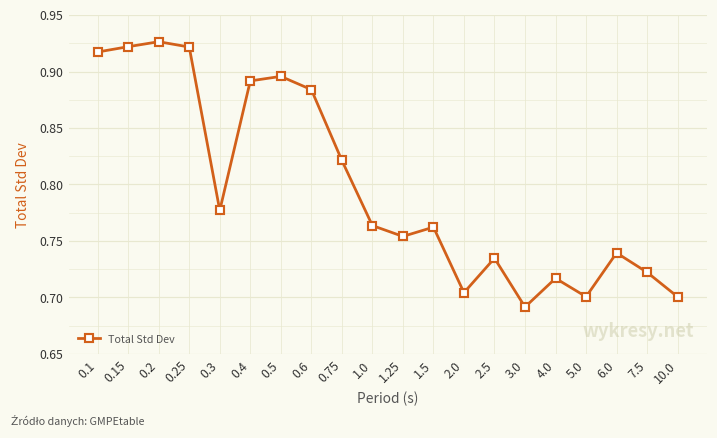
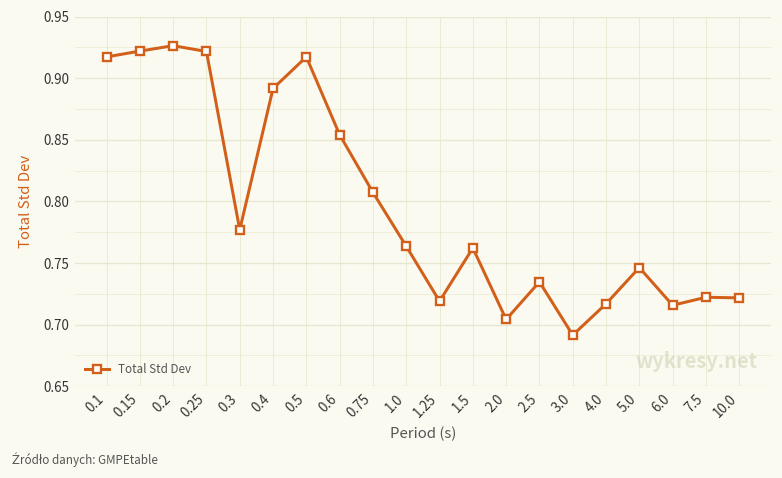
  {
    "0.1": 0.917,
    "0.15": 0.922,
    "0.2": 0.926,
    "0.25": 0.922,
    "0.3": 0.777,
    "0.4": 0.892,
-   "0.5": 0.896,
-   "0.6": 0.884,
-   "0.75": 0.821,
+   "0.5": 0.917,
+   "0.6": 0.854,
+   "0.75": 0.807,
    "1.0": 0.764,
-   "1.25": 0.754,
+   "1.25": 0.719,
    "1.5": 0.762,
    "2.0": 0.704,
    "2.5": 0.735,
    "3.0": 0.692,
    "4.0": 0.717,
-   "5.0": 0.701,
-   "6.0": 0.739,
+   "5.0": 0.746,
+   "6.0": 0.716,
    "7.5": 0.722,
-   "10.0": 0.701
+   "10.0": 0.722
  }
